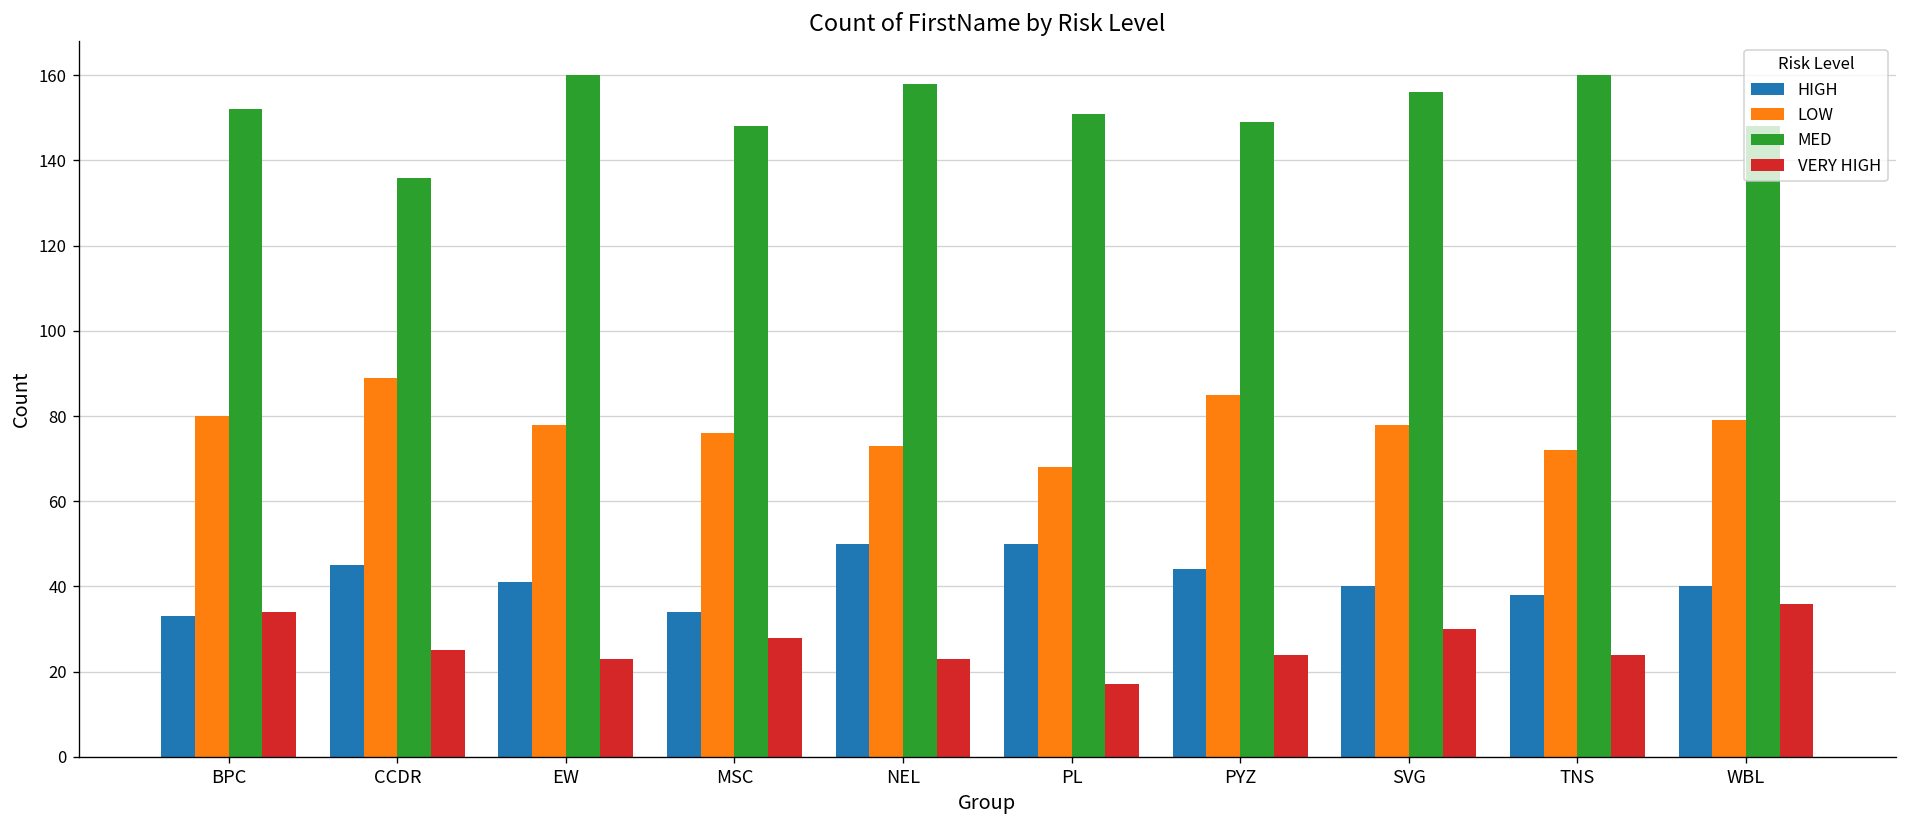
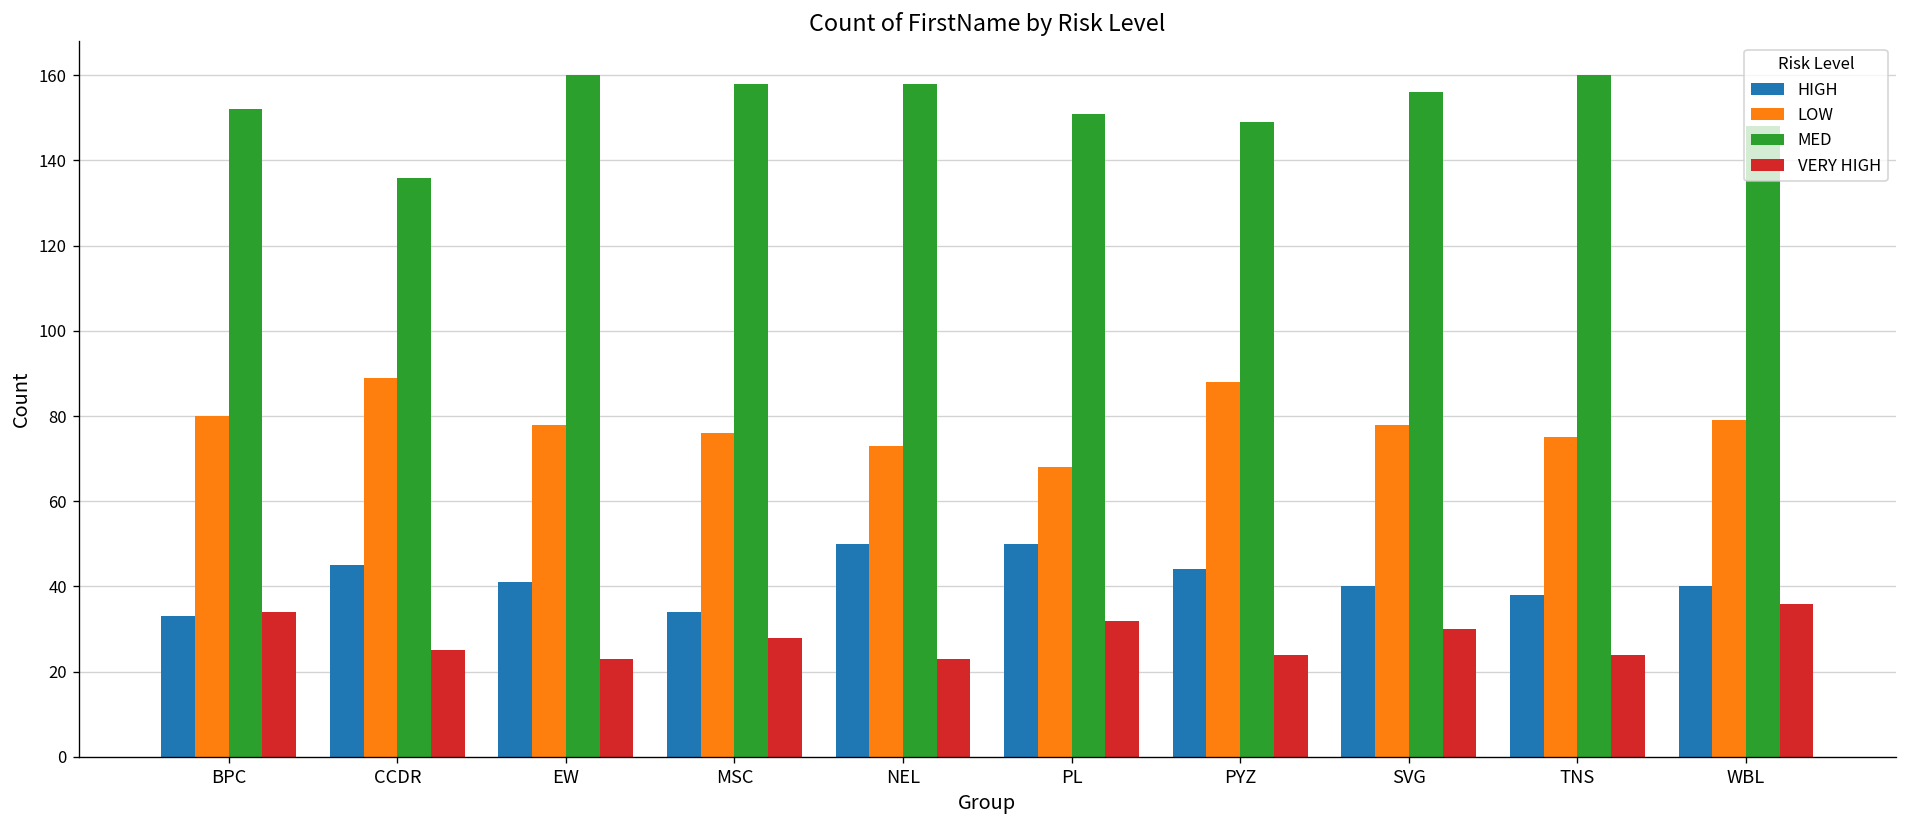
  {
    "HIGH": {
      "BPC": 33,
      "CCDR": 45,
      "EW": 41,
      "MSC": 34,
      "NEL": 50,
      "PL": 50,
      "PYZ": 44,
      "SVG": 40,
      "TNS": 38,
      "WBL": 40
    },
    "LOW": {
      "BPC": 80,
      "CCDR": 89,
      "EW": 78,
      "MSC": 76,
      "NEL": 73,
      "PL": 68,
-     "PYZ": 85,
+     "PYZ": 88,
      "SVG": 78,
-     "TNS": 72,
+     "TNS": 75,
      "WBL": 79
    },
    "MED": {
      "BPC": 152,
      "CCDR": 136,
      "EW": 160,
-     "MSC": 148,
+     "MSC": 158,
      "NEL": 158,
      "PL": 151,
      "PYZ": 149,
      "SVG": 156,
      "TNS": 160
    },
    "VERY HIGH": {
      "BPC": 34,
      "CCDR": 25,
      "EW": 23,
      "MSC": 28,
      "NEL": 23,
-     "PL": 17,
+     "PL": 32,
      "PYZ": 24,
      "SVG": 30,
      "TNS": 24,
      "WBL": 36
    }
  }
